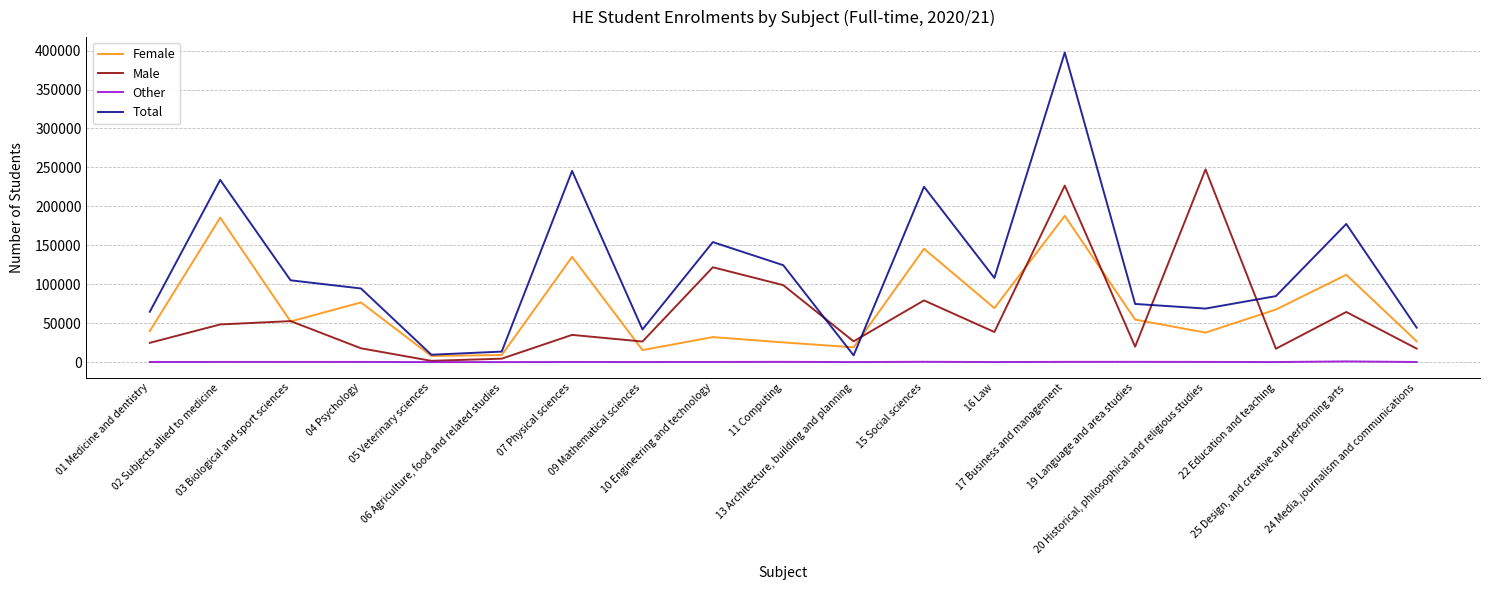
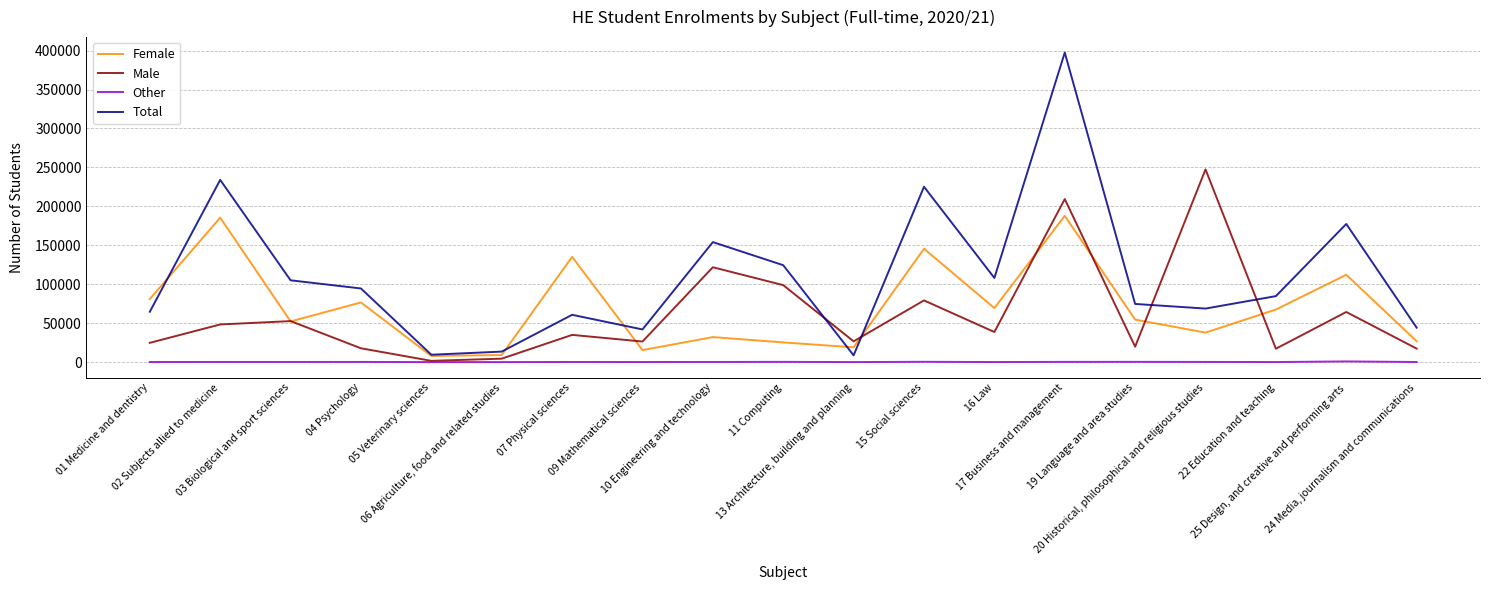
  {
    "Female": {
-     "01 Medicine and dentistry": 40000,
+     "01 Medicine and dentistry": 80000,
      "02 Subjects allied to medicine": 190000,
      "04 Psychology": 80000,
      "06 Agriculture, food and related studies": 10000,
      "07 Physical sciences": 140000,
      "09 Mathematical sciences": 20000,
      "10 Engineering and technology": 30000,
      "11 Computing": 30000,
      "13 Architecture, building and planning": 20000,
      "15 Social sciences": 150000,
      "16 Law": 70000,
      "17 Business and management": 190000,
      "19 Language and area studies": 50000,
      "20 Historical, philosophical and religious studies": 40000,
      "22 Education and teaching": 70000,
      "25 Design, and creative and performing arts": 110000,
      "24 Media, journalism and communications": 30000
    },
    "Male": {
      "01 Medicine and dentistry": 20000,
      "02 Subjects allied to medicine": 50000,
      "04 Psychology": 20000,
      "06 Agriculture, food and related studies": 0,
      "07 Physical sciences": 30000,
      "09 Mathematical sciences": 30000,
      "10 Engineering and technology": 120000,
      "11 Computing": 100000,
      "13 Architecture, building and planning": 30000,
      "15 Social sciences": 80000,
      "16 Law": 40000,
-     "17 Business and management": 230000,
+     "17 Business and management": 210000,
      "19 Language and area studies": 20000,
      "20 Historical, philosophical and religious studies": 250000,
      "22 Education and teaching": 20000,
      "25 Design, and creative and performing arts": 60000,
      "24 Media, journalism and communications": 20000
    },
    "Other": {
      "01 Medicine and dentistry": 0,
      "02 Subjects allied to medicine": 0,
      "03 Biological and sport sciences": 0,
      "04 Psychology": 0,
      "06 Agriculture, food and related studies": 0,
      "07 Physical sciences": 0,
      "09 Mathematical sciences": 0,
      "10 Engineering and technology": 0,
      "11 Computing": 0,
      "13 Architecture, building and planning": 0,
      "15 Social sciences": 0,
      "16 Law": 0,
      "17 Business and management": 0,
      "19 Language and area studies": 0,
      "20 Historical, philosophical and religious studies": 0,
      "22 Education and teaching": 0,
      "25 Design, and creative and performing arts": 0,
      "24 Media, journalism and communications": 0
    },
    "Total": {
      "01 Medicine and dentistry": 60000,
      "02 Subjects allied to medicine": 230000,
      "03 Biological and sport sciences": 110000,
      "04 Psychology": 90000,
      "06 Agriculture, food and related studies": 10000,
-     "07 Physical sciences": 250000,
+     "07 Physical sciences": 60000,
      "09 Mathematical sciences": 40000,
      "10 Engineering and technology": 150000,
      "11 Computing": 120000,
      "13 Architecture, building and planning": 10000,
      "15 Social sciences": 230000,
      "16 Law": 110000,
      "17 Business and management": 400000,
      "19 Language and area studies": 70000,
      "20 Historical, philosophical and religious studies": 70000,
      "22 Education and teaching": 80000,
      "25 Design, and creative and performing arts": 180000,
      "24 Media, journalism and communications": 40000
    }
  }
